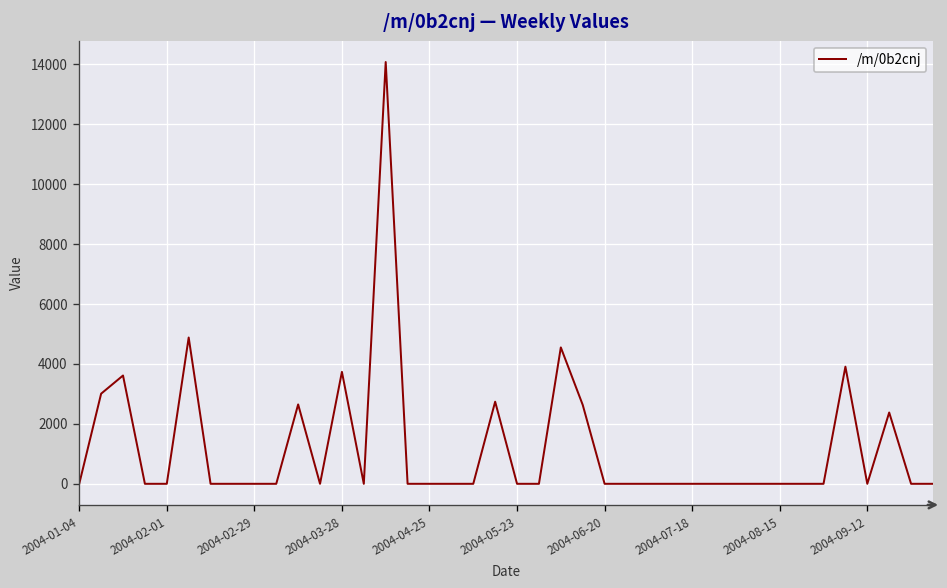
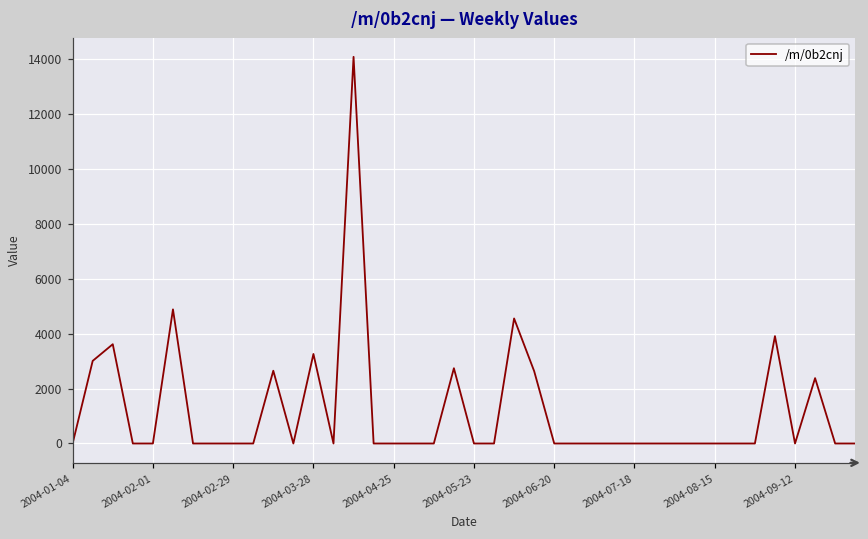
  {
    "2004-01-04": 0,
    "2004-02-01": 0,
    "2004-02-29": 0,
-   "2004-03-28": 3700,
+   "2004-03-28": 3300,
    "2004-04-25": 0,
    "2004-05-23": 0,
    "2004-06-20": 0,
    "2004-07-18": 0,
    "2004-08-15": 0,
    "2004-09-12": 0
  }
